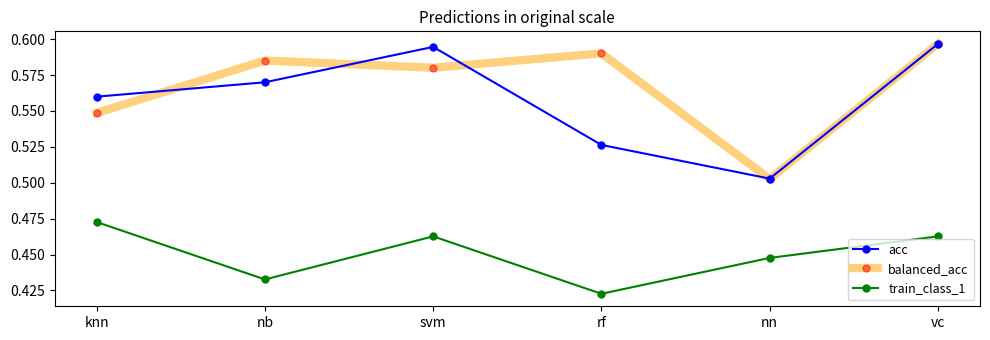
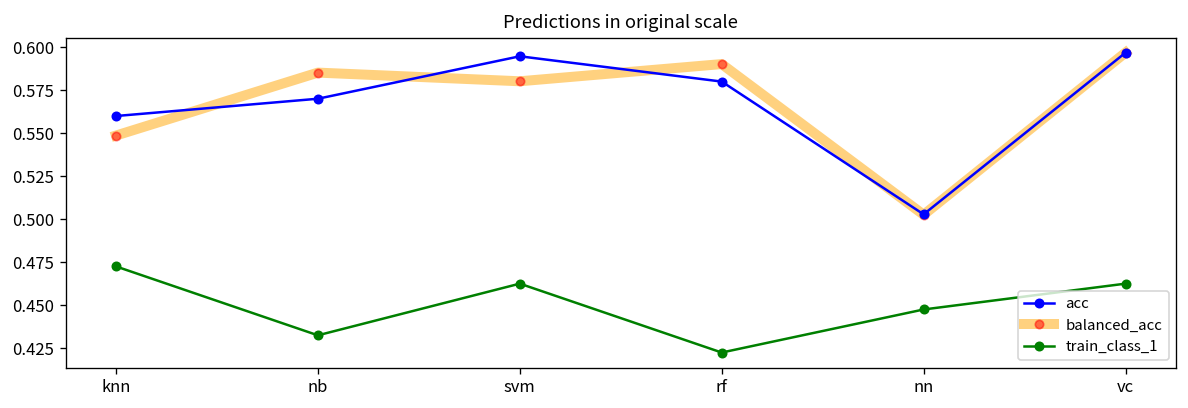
  {
    "acc": {
      "knn": 0.560,
      "nb": 0.570,
      "svm": 0.595,
-     "rf": 0.526
+     "rf": 0.580
    },
    "balanced_acc": {
      "knn": 0.549,
      "nb": 0.585,
      "svm": 0.580,
      "rf": 0.590
    },
    "train_class_1": {
      "knn": 0.473,
      "nb": 0.433,
      "svm": 0.463,
      "rf": 0.423,
      "nn": 0.448,
      "vc": 0.463
    }
  }
